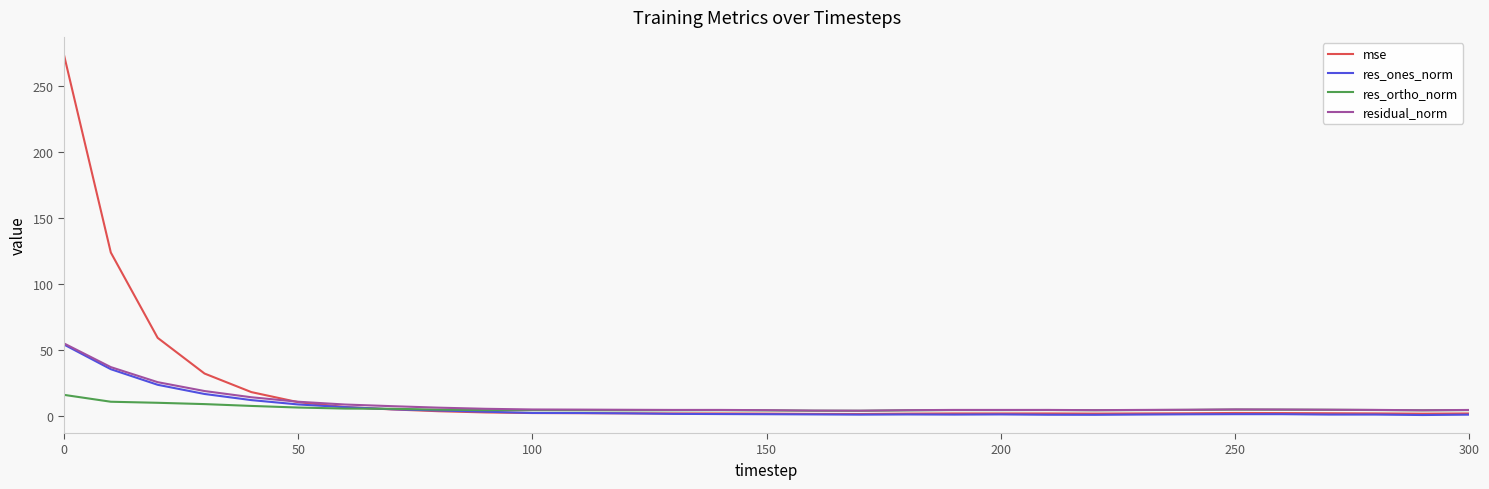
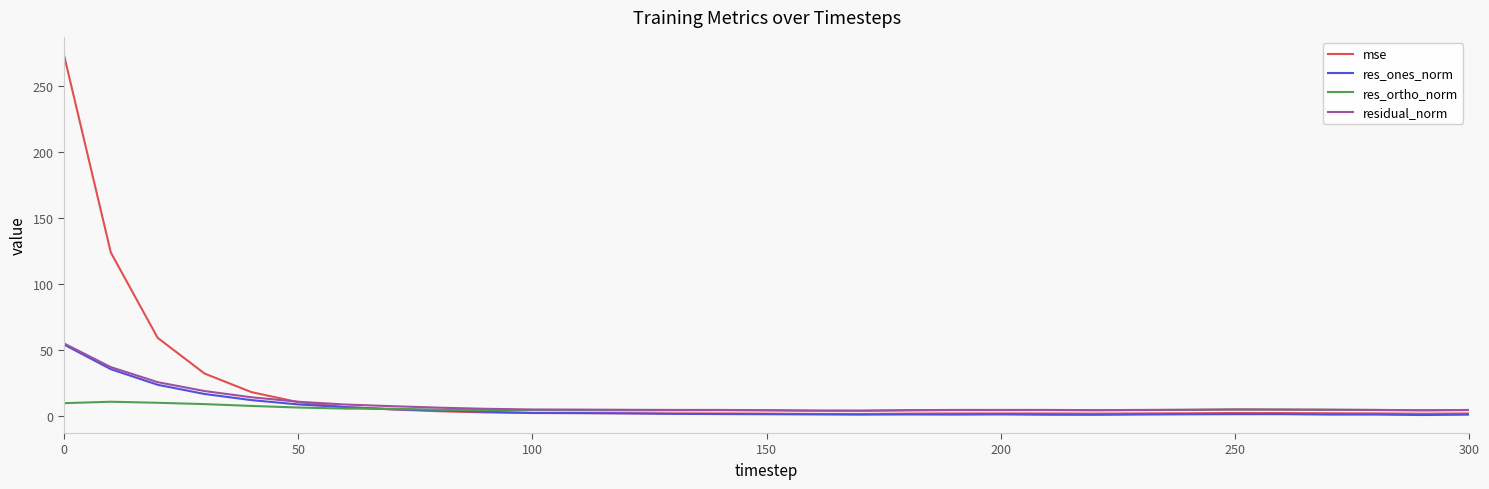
  {
    "mse": {
      "0": 273
    },
    "res_ortho_norm": {
-     "0": 16,
+     "0": 10,
      "50": 6
    }
  }
